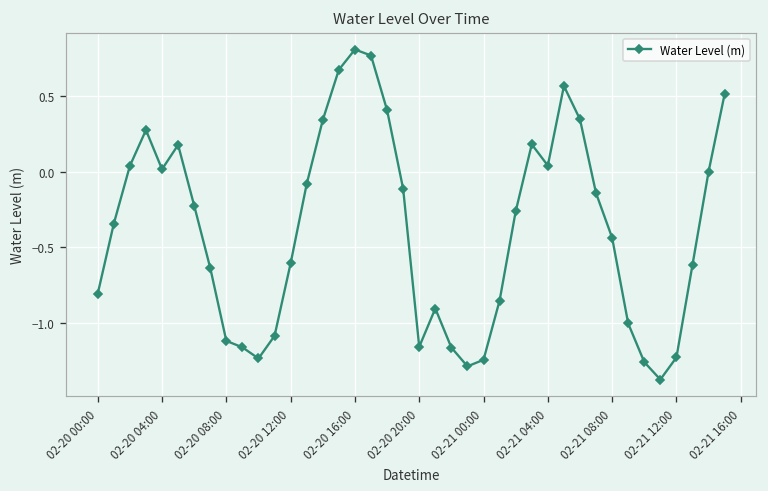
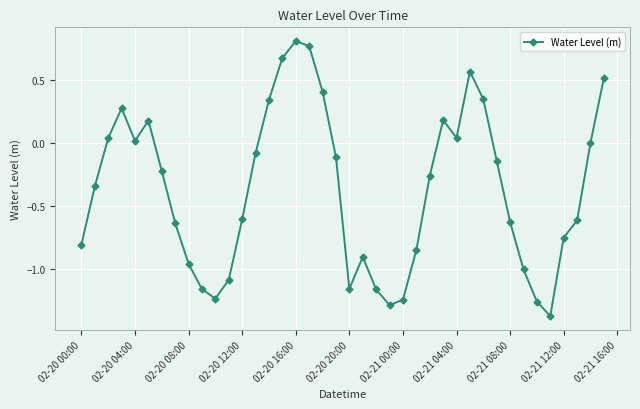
  {
    "02-20 00:00": -0.81,
    "02-20 04:00": 0.02,
-   "02-20 08:00": -1.12,
+   "02-20 08:00": -0.96,
    "02-20 12:00": -0.61,
    "02-20 16:00": 0.81,
    "02-20 20:00": -1.16,
    "02-21 00:00": -1.24,
    "02-21 04:00": 0.04,
-   "02-21 08:00": -0.44,
-   "02-21 12:00": -1.23
+   "02-21 08:00": -0.63,
+   "02-21 12:00": -0.75
  }
